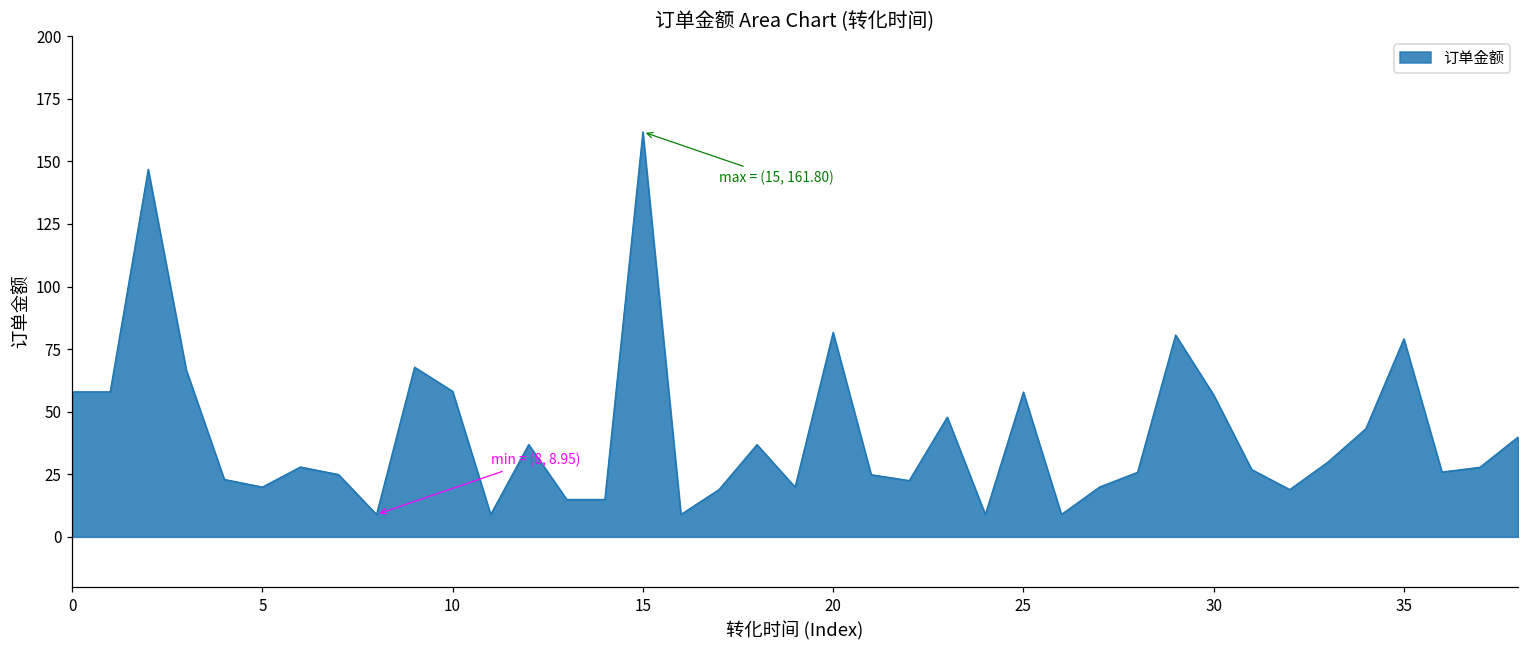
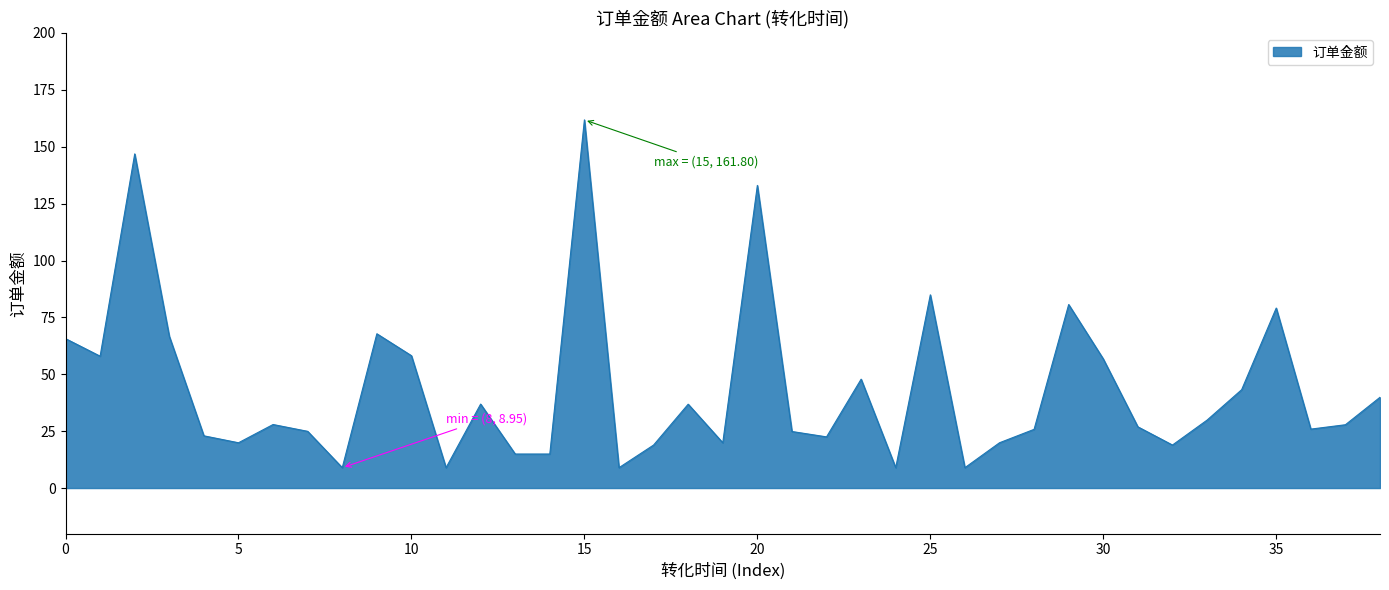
  {
-   "0": 58,
+   "0": 66,
    "5": 20,
    "10": 58,
-   "20": 82,
-   "25": 58,
+   "20": 133,
+   "25": 85,
    "30": 57,
    "35": 79
  }
